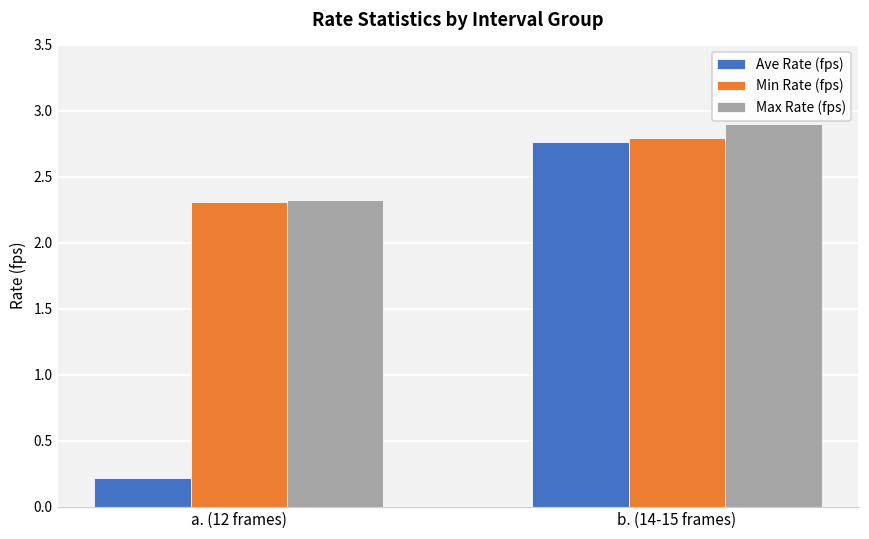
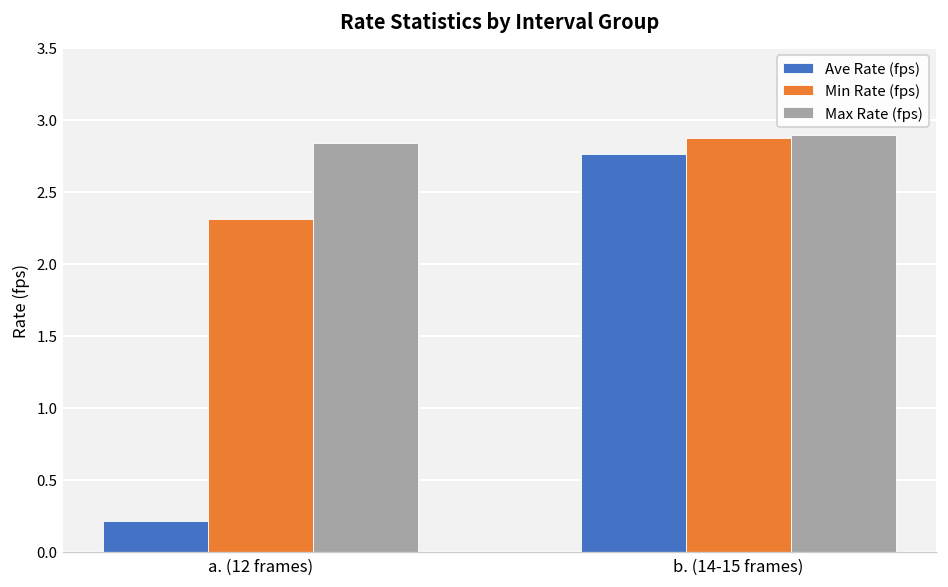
  {
    "Ave Rate (fps)": {
      "a. (12 frames)": 0.22,
      "b. (14-15 frames)": 2.76
    },
    "Min Rate (fps)": {
      "a. (12 frames)": 2.31,
-     "b. (14-15 frames)": 2.79
+     "b. (14-15 frames)": 2.88
    },
    "Max Rate (fps)": {
-     "a. (12 frames)": 2.32,
+     "a. (12 frames)": 2.84,
      "b. (14-15 frames)": 2.90
    }
  }
